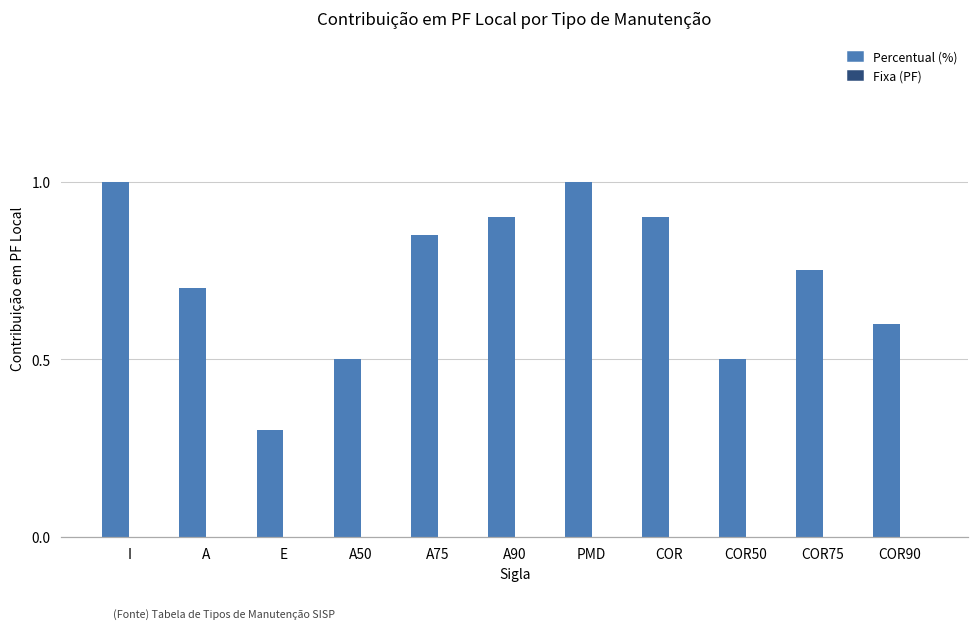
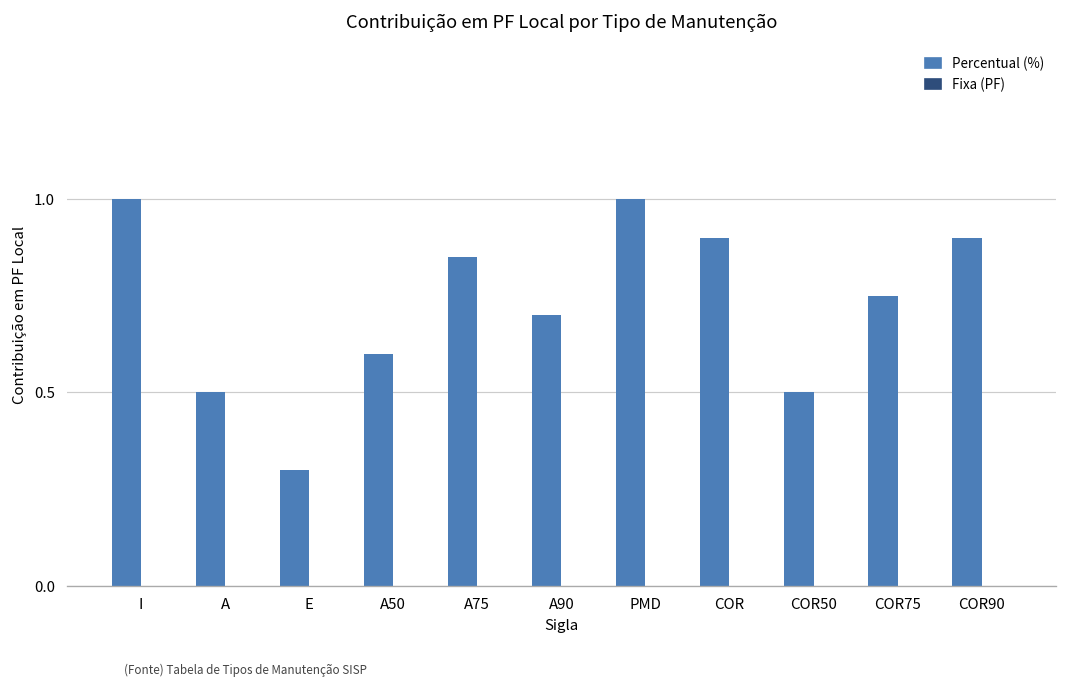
  {
    "Percentual (%)": {
      "I": 1.0,
-     "A": 0.7,
+     "A": 0.5,
      "E": 0.3,
-     "A50": 0.5,
+     "A50": 0.6,
      "A75": 0.85,
-     "A90": 0.9,
+     "A90": 0.7,
      "PMD": 1.0,
      "COR": 0.9,
      "COR50": 0.5,
      "COR75": 0.75,
-     "COR90": 0.6
+     "COR90": 0.9
    },
    "Fixa (PF)": {
      "I": 0.0,
      "A": 0.0,
      "E": 0.0,
      "A50": 0.0,
      "A75": 0.0,
      "A90": 0.0,
      "PMD": 0.0,
      "COR": 0.0,
      "COR50": 0.0,
      "COR75": 0.0,
      "COR90": 0.0
    }
  }
